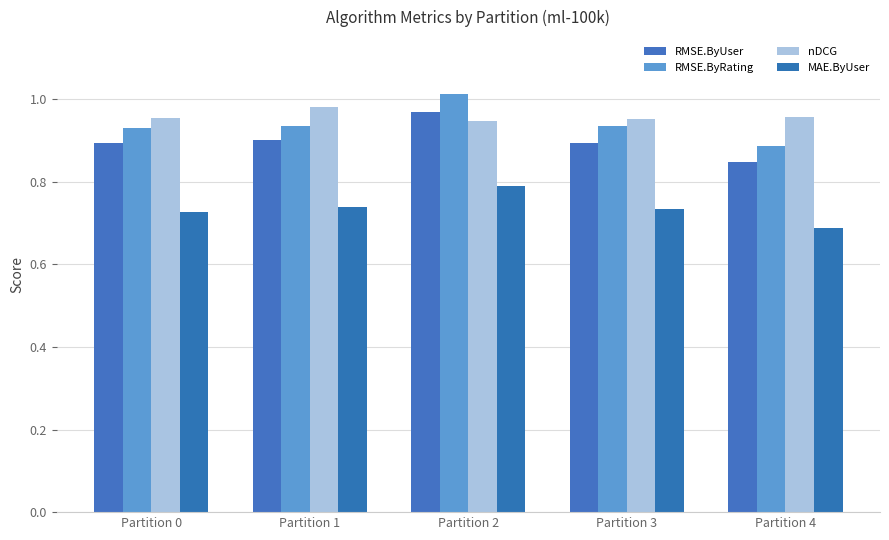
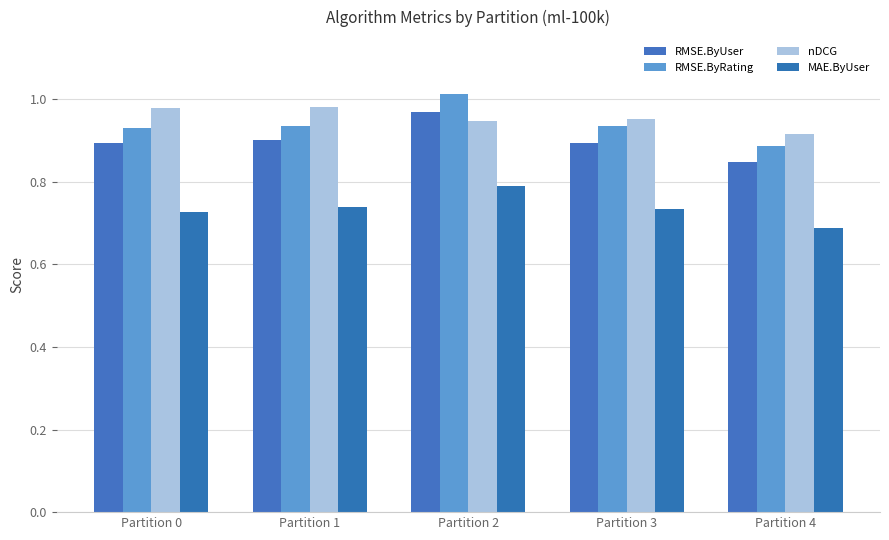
  {
    "nDCG": {
-     "Partition 0": 0.95,
+     "Partition 0": 0.98,
      "Partition 1": 0.98,
      "Partition 2": 0.95,
      "Partition 3": 0.95,
-     "Partition 4": 0.96
+     "Partition 4": 0.92
    }
  }
